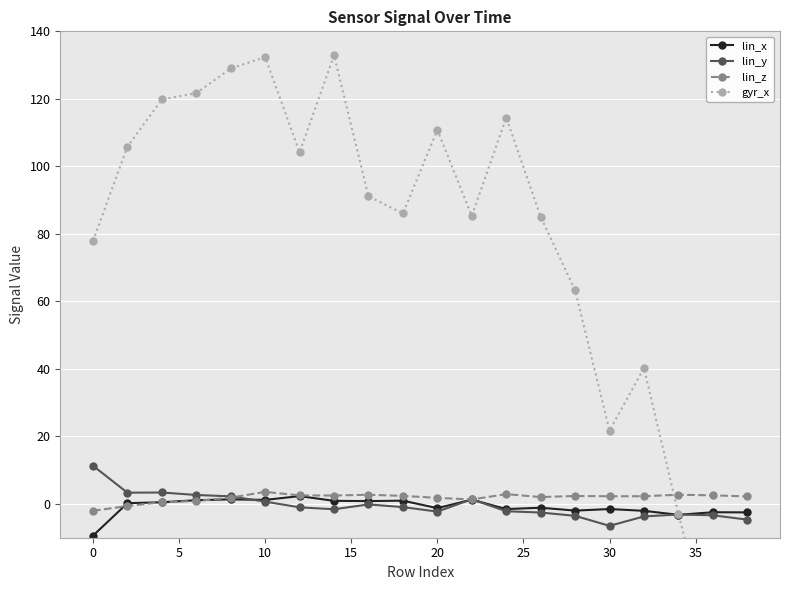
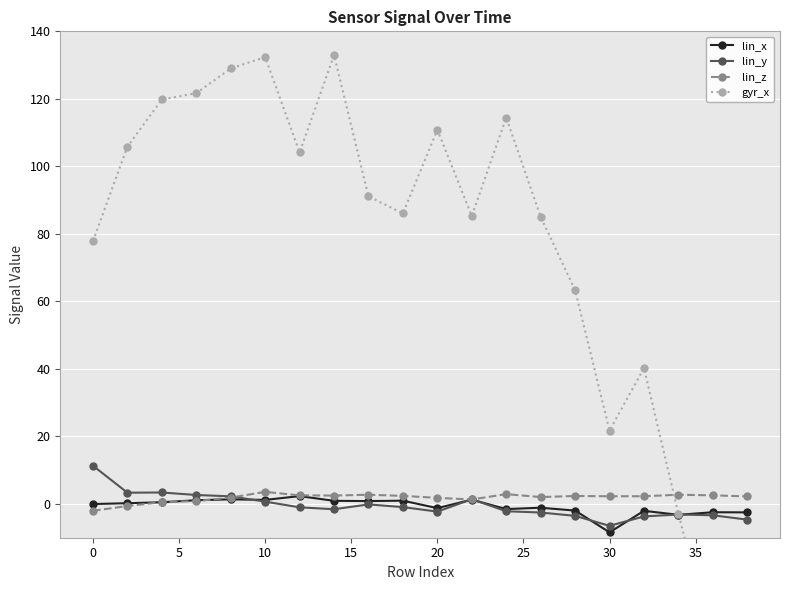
  {
    "lin_x": {
-     "0": -9,
+     "0": 0,
      "20": -1,
-     "30": -2
+     "30": -8
    },
    "lin_y": {
      "0": 11,
      "20": -2,
      "30": -6
    }
  }
